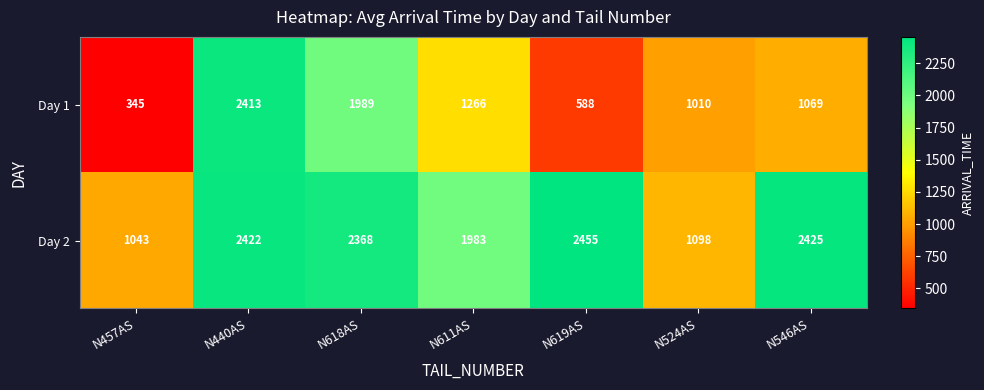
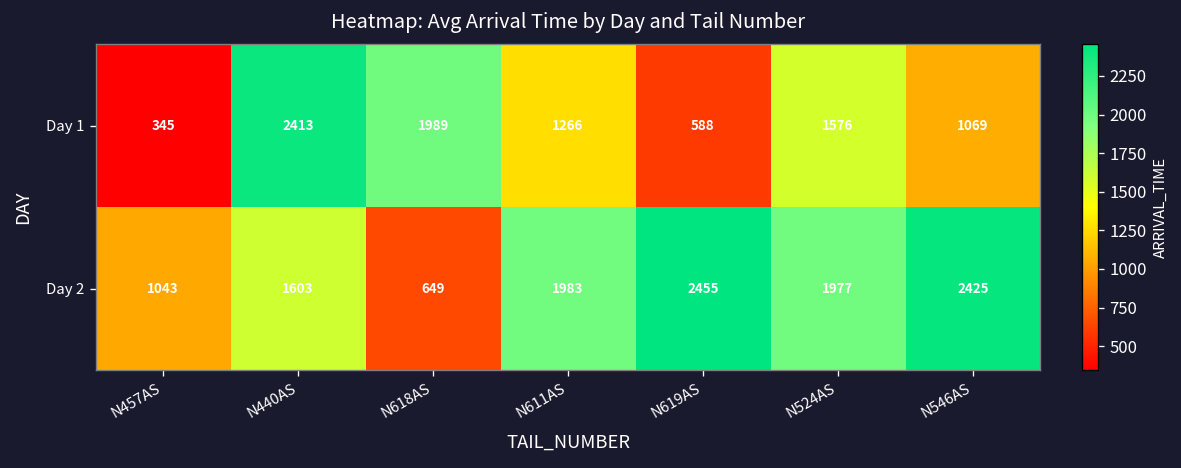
  {
    "Day 1": {
      "N457AS": 345,
      "N440AS": 2413,
      "N618AS": 1989,
      "N611AS": 1266,
      "N619AS": 588,
-     "N524AS": 1010,
+     "N524AS": 1576,
      "N546AS": 1069
    },
    "Day 2": {
      "N457AS": 1043,
-     "N440AS": 2422,
-     "N618AS": 2368,
+     "N440AS": 1603,
+     "N618AS": 649,
      "N611AS": 1983,
      "N619AS": 2455,
-     "N524AS": 1098,
+     "N524AS": 1977,
      "N546AS": 2425
    }
  }
